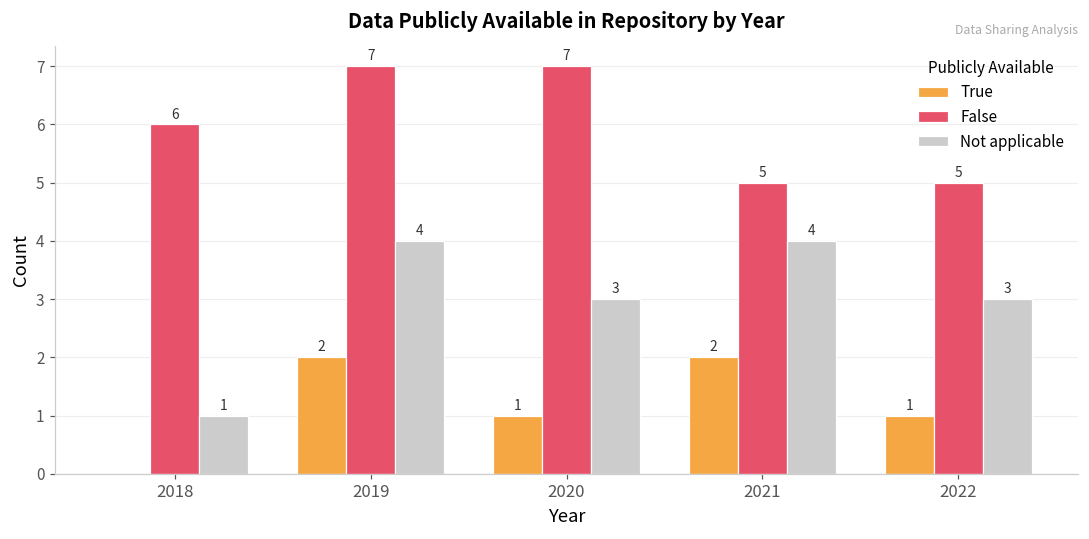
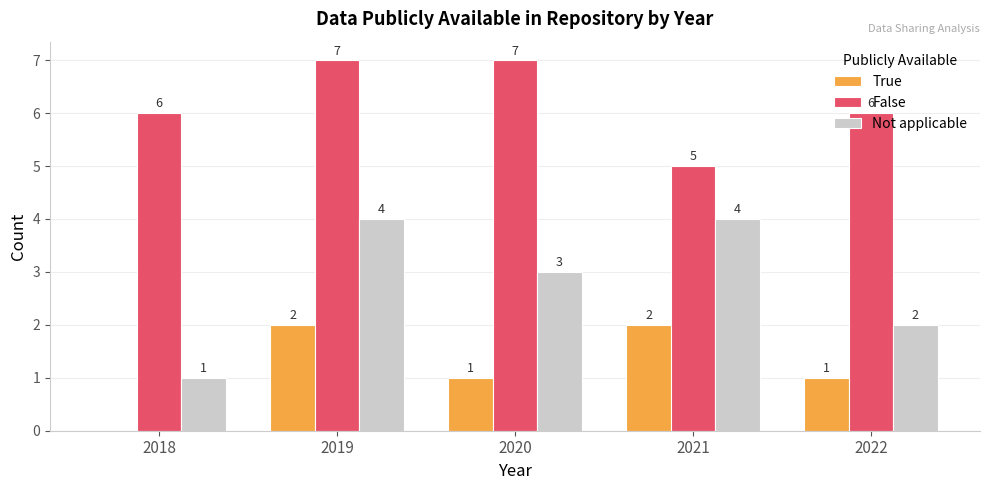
  {
    "True": {
      "2019": 2,
      "2020": 1,
      "2021": 2,
      "2022": 1
    },
    "False": {
      "2018": 6,
      "2019": 7,
      "2020": 7,
      "2021": 5,
-     "2022": 5
+     "2022": 6
    },
    "Not applicable": {
      "2018": 1,
      "2019": 4,
      "2020": 3,
      "2021": 4,
-     "2022": 3
+     "2022": 2
    }
  }
